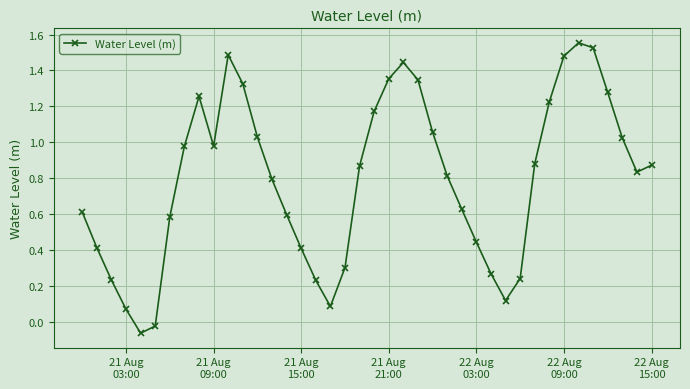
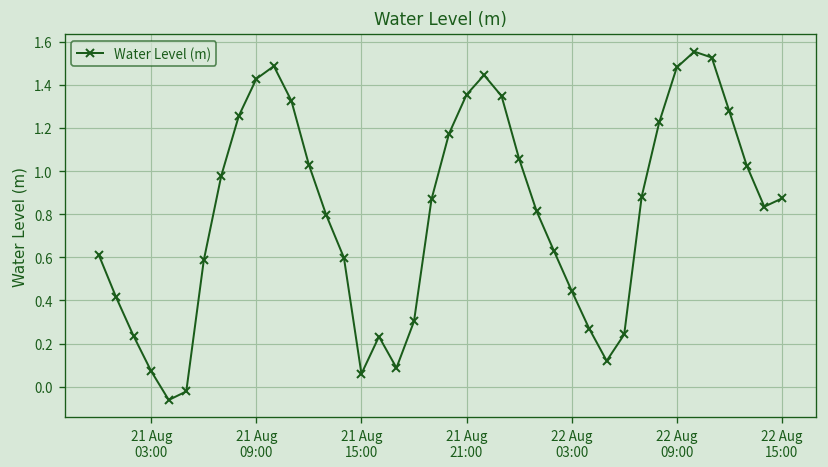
  {
    "21 Aug 03:00": 0.07,
-   "21 Aug 09:00": 0.98,
-   "21 Aug 15:00": 0.41,
+   "21 Aug 09:00": 1.43,
+   "21 Aug 15:00": 0.06,
    "21 Aug 21:00": 1.35,
    "22 Aug 03:00": 0.44,
    "22 Aug 09:00": 1.48,
    "22 Aug 15:00": 0.87
  }
